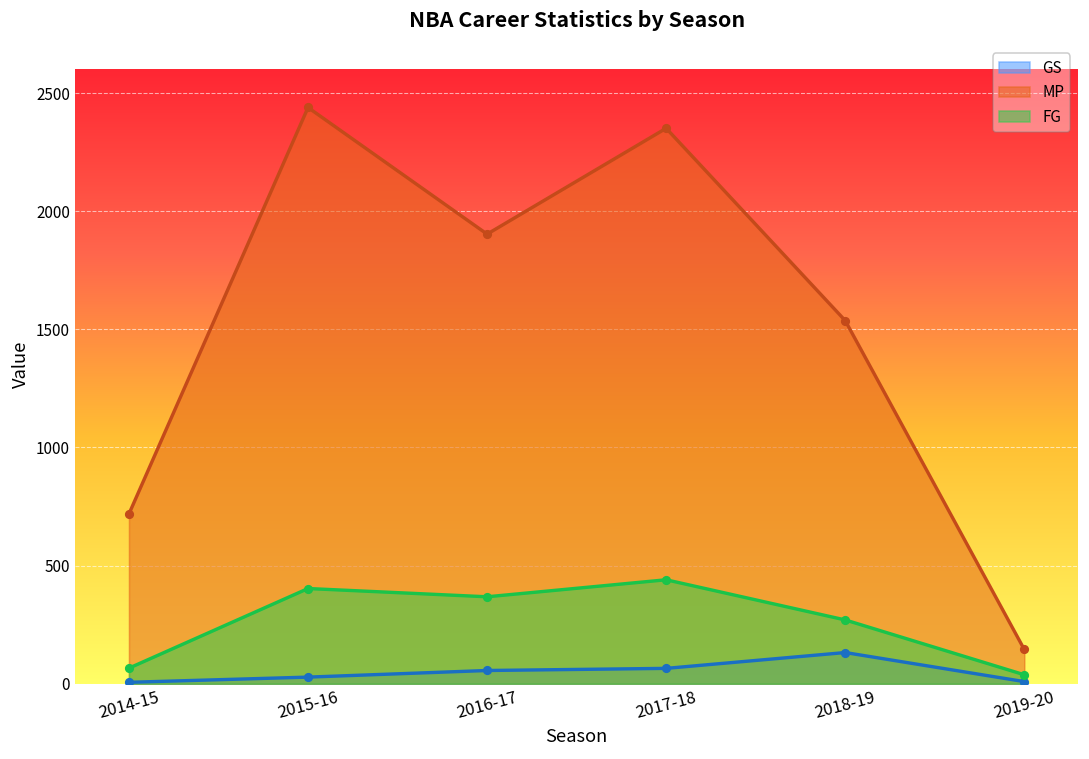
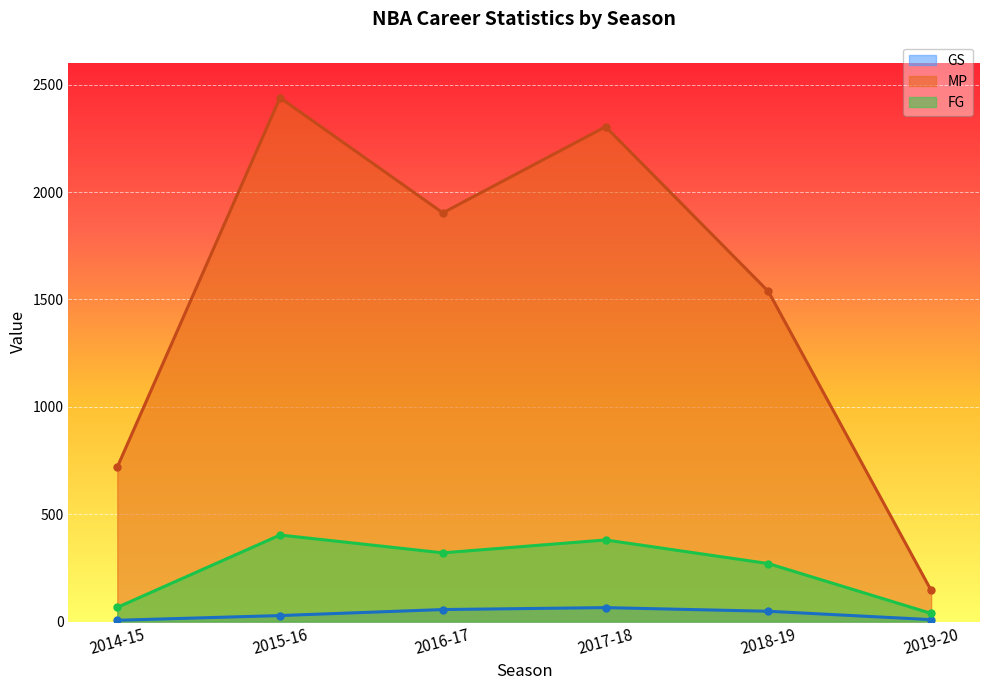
  {
    "GS": {
      "2014-15": 10,
      "2015-16": 30,
      "2016-17": 60,
      "2017-18": 70,
-     "2018-19": 130,
+     "2018-19": 50,
      "2019-20": 10
    },
    "MP": {
      "2014-15": 720,
      "2015-16": 2440,
      "2016-17": 1900,
-     "2017-18": 2350,
+     "2017-18": 2300,
      "2018-19": 1540,
      "2019-20": 150
    },
    "FG": {
      "2014-15": 70,
      "2015-16": 400,
-     "2016-17": 370,
-     "2017-18": 440,
+     "2016-17": 320,
+     "2017-18": 380,
      "2018-19": 270,
      "2019-20": 40
    }
  }
